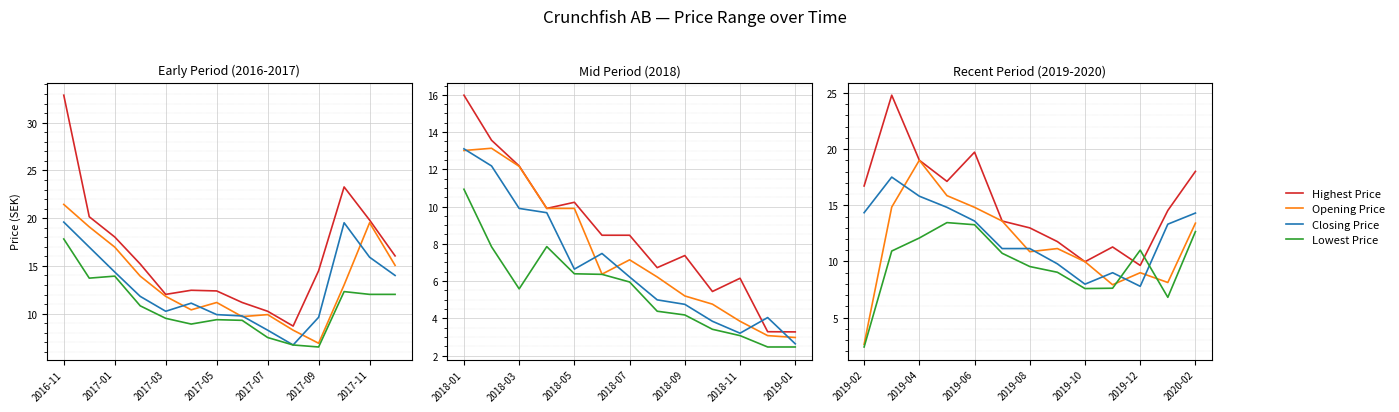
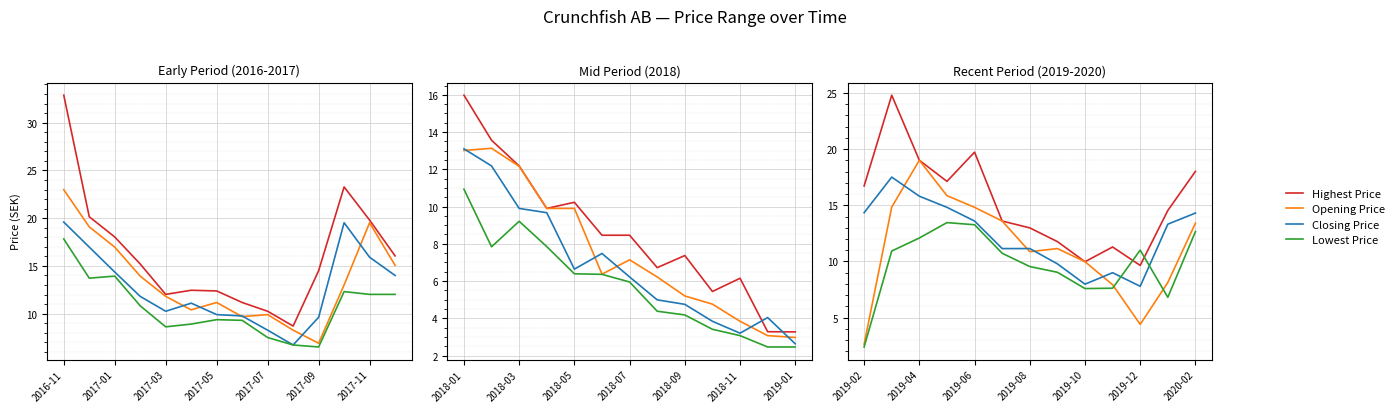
  {
    "Early Period (2016-2017)": {
      "Highest Price": {
        "2016-11": 33,
        "2017-01": 18,
        "2017-05": 12,
        "2017-07": 10,
        "2017-09": 15,
        "2017-11": 20
      },
      "Opening Price": {
-       "2016-11": 21,
+       "2016-11": 23,
        "2017-01": 17,
        "2017-05": 11,
        "2017-07": 10,
        "2017-09": 7,
        "2017-11": 20
      },
      "Closing Price": {
        "2016-11": 20,
        "2017-01": 14,
        "2017-03": 10,
        "2017-05": 10,
        "2017-07": 8,
        "2017-09": 10,
        "2017-11": 16
      },
      "Lowest Price": {
        "2016-11": 18,
        "2017-01": 14,
-       "2017-03": 10,
+       "2017-03": 9,
        "2017-05": 9,
        "2017-07": 8,
        "2017-09": 7,
        "2017-11": 12
      }
    },
    "Mid Period (2018)": {
      "Highest Price": {
        "2018-01": 16.0,
        "2018-05": 10.2,
        "2018-07": 8.5,
        "2018-09": 7.4,
        "2018-11": 6.2,
        "2019-01": 3.3
      },
      "Opening Price": {
        "2018-05": 9.9,
        "2018-07": 7.1,
        "2018-09": 5.2,
        "2018-11": 3.8,
        "2019-01": 3.0
      },
      "Closing Price": {
        "2018-03": 9.9,
        "2018-05": 6.6,
        "2018-07": 6.2,
        "2018-09": 4.8,
        "2019-01": 2.6
      },
      "Lowest Price": {
        "2018-01": 10.9,
-       "2018-03": 5.6,
+       "2018-03": 9.2,
        "2018-05": 6.4,
        "2018-07": 6.0,
        "2018-09": 4.2,
        "2019-01": 2.5
      }
    },
    "Recent Period (2019-2020)": {
      "Highest Price": {
        "2019-02": 16.7,
        "2019-06": 19.7,
        "2019-08": 13.0,
        "2019-12": 9.7,
        "2020-02": 18.0
      },
      "Opening Price": {
        "2019-02": 2.6,
        "2019-06": 14.8,
        "2019-08": 10.9,
-       "2019-12": 9.0,
+       "2019-12": 4.4,
        "2020-02": 13.4
      },
      "Closing Price": {
        "2019-02": 14.3,
        "2019-04": 15.8,
        "2019-06": 13.6,
        "2019-08": 11.2,
        "2019-10": 8.0,
        "2019-12": 7.8,
        "2020-02": 14.3
      },
      "Lowest Price": {
        "2019-02": 2.4,
        "2019-04": 12.1,
        "2019-06": 13.3,
        "2019-08": 9.6,
        "2019-10": 7.6,
        "2019-12": 11.0,
        "2020-02": 12.7
      }
    }
  }
